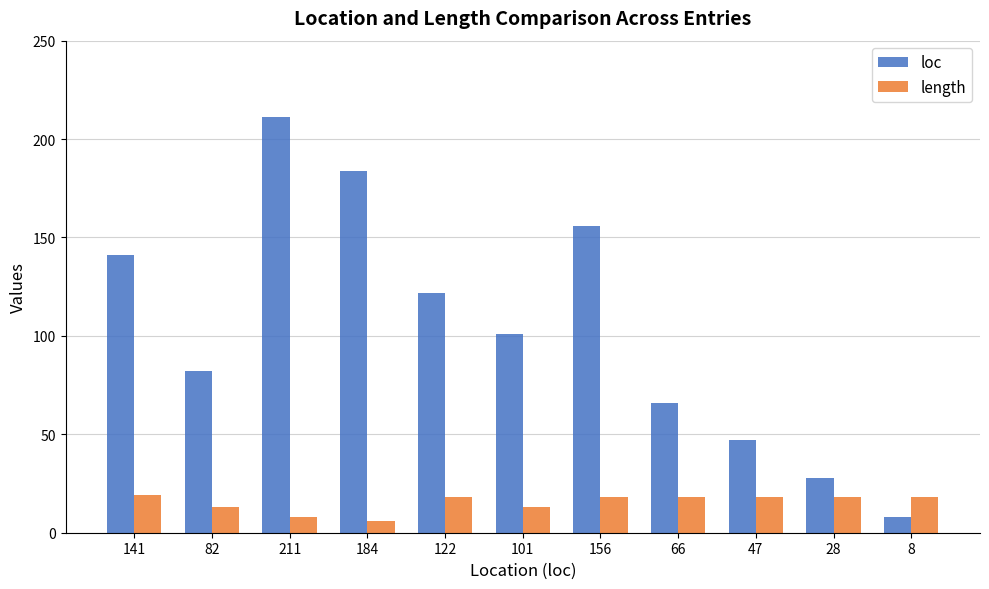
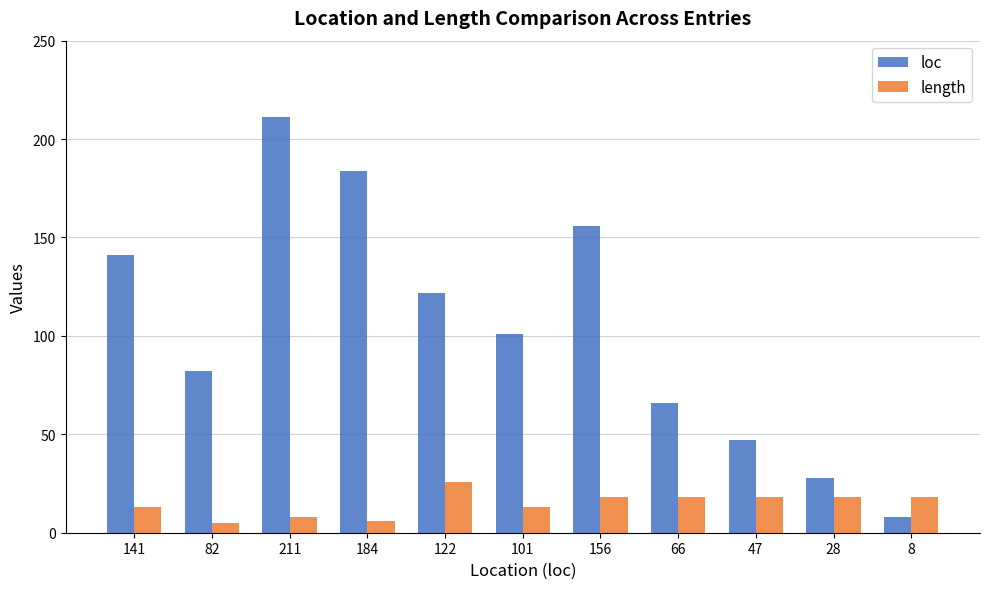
  {
    "loc": {
      "141": 141,
      "82": 82,
      "211": 211,
      "184": 184,
      "122": 122,
      "101": 101,
      "156": 156,
      "66": 66,
      "47": 47,
      "28": 28,
      "8": 8
    },
    "length": {
-     "141": 19,
-     "82": 13,
+     "141": 13,
+     "82": 5,
      "211": 8,
      "184": 6,
-     "122": 18,
+     "122": 26,
      "101": 13,
      "156": 18,
      "66": 18,
      "47": 18,
      "28": 18,
      "8": 18
    }
  }
